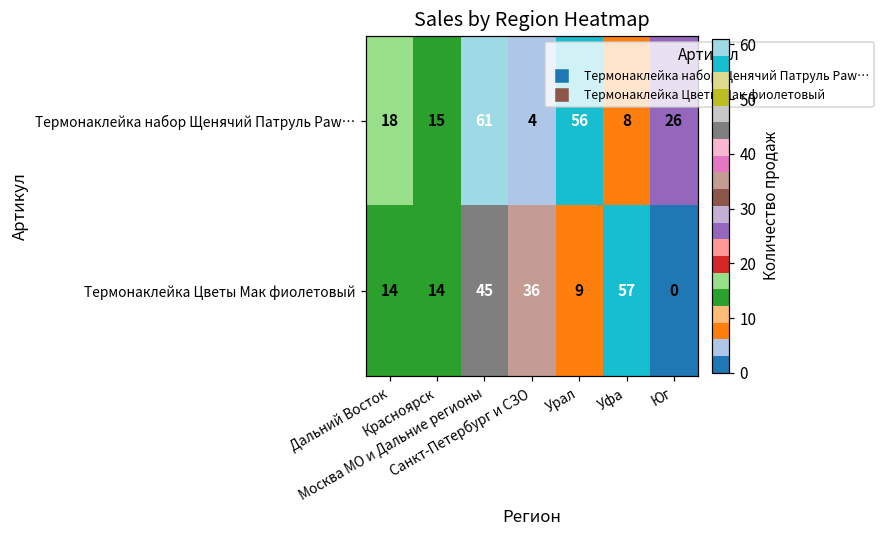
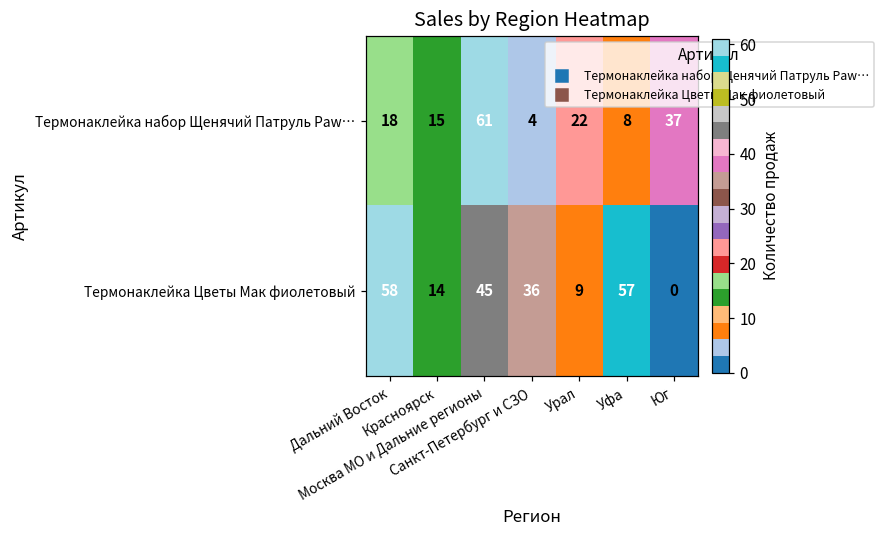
  {
    "Термонаклейка набор Щенячий Патруль Paw…": {
      "Дальний Восток": 18,
      "Красноярск": 15,
      "Москва МО и Дальние регионы": 61,
      "Санкт-Петербург и СЗО": 4,
-     "Урал": 56,
+     "Урал": 22,
      "Уфа": 8,
-     "Юг": 26
+     "Юг": 37
    },
    "Термонаклейка Цветы Мак фиолетовый": {
-     "Дальний Восток": 14,
+     "Дальний Восток": 58,
      "Красноярск": 14,
      "Москва МО и Дальние регионы": 45,
      "Санкт-Петербург и СЗО": 36,
      "Урал": 9,
      "Уфа": 57,
      "Юг": 0
    }
  }
